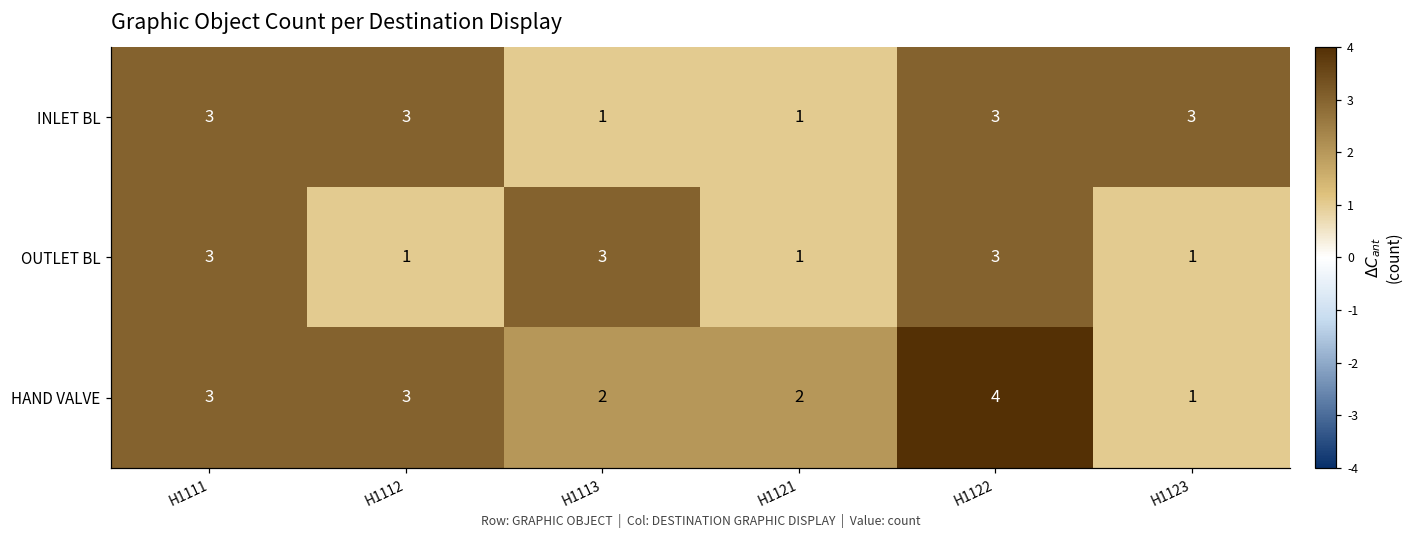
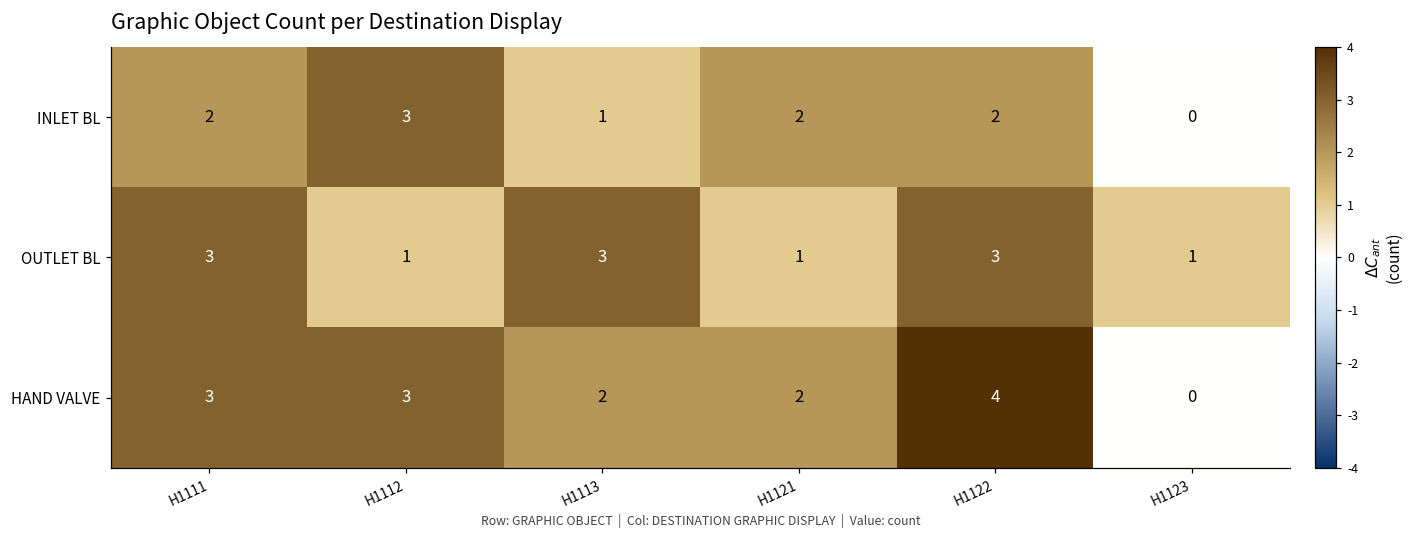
  {
    "INLET BL": {
-     "H1111": 3,
+     "H1111": 2,
      "H1112": 3,
      "H1113": 1,
-     "H1121": 1,
-     "H1122": 3,
-     "H1123": 3
+     "H1121": 2,
+     "H1122": 2,
+     "H1123": 0
    },
    "OUTLET BL": {
      "H1111": 3,
      "H1112": 1,
      "H1113": 3,
      "H1121": 1,
      "H1122": 3,
      "H1123": 1
    },
    "HAND VALVE": {
      "H1111": 3,
      "H1112": 3,
      "H1113": 2,
      "H1121": 2,
      "H1122": 4,
-     "H1123": 1
+     "H1123": 0
    }
  }
